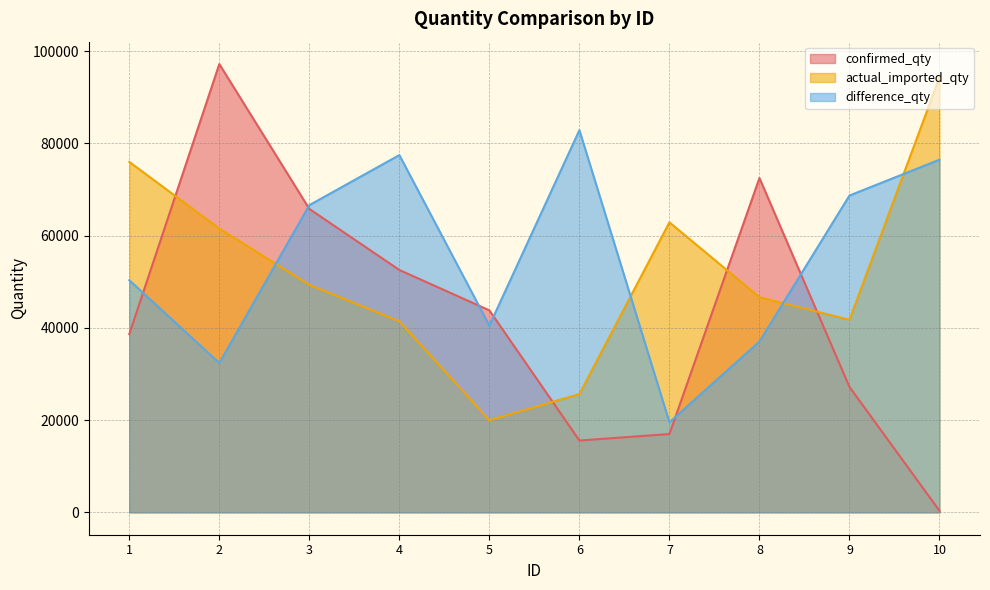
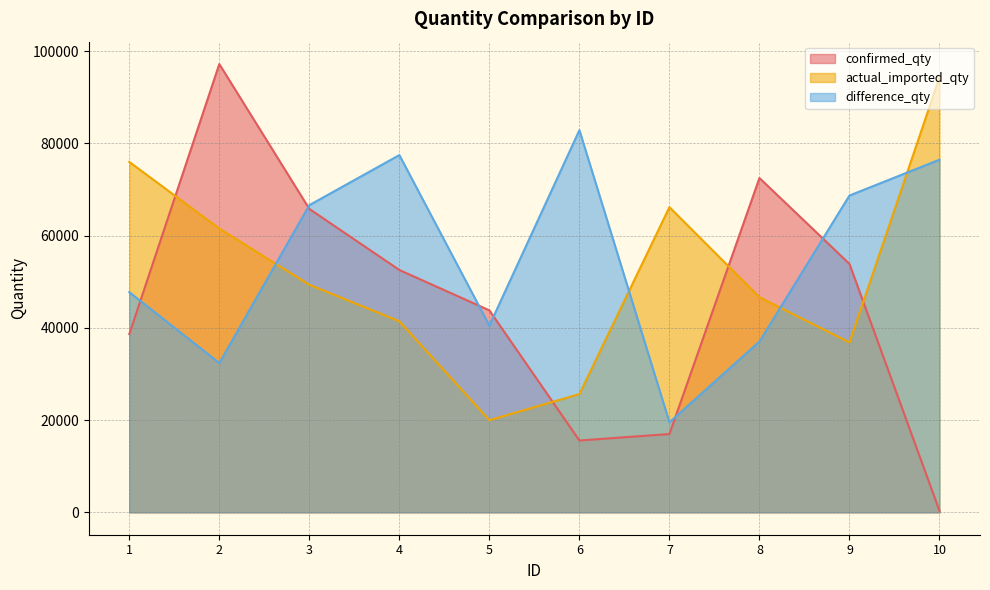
  {
    "confirmed_qty": {
      "1": 39000,
      "2": 97000,
      "3": 66000,
      "4": 53000,
      "5": 44000,
      "6": 16000,
      "7": 17000,
      "8": 72000,
-     "9": 27000,
+     "9": 54000,
      "10": 0
    },
    "actual_imported_qty": {
      "1": 76000,
      "2": 62000,
      "3": 49000,
      "4": 41000,
      "5": 20000,
      "6": 26000,
-     "7": 63000,
+     "7": 66000,
      "8": 47000,
-     "9": 42000
+     "9": 37000
    },
    "difference_qty": {
-     "1": 50000,
+     "1": 48000,
      "2": 32000,
      "3": 67000,
      "4": 77000,
      "5": 40000,
      "6": 83000,
      "7": 20000,
      "8": 37000,
      "9": 69000,
      "10": 76000
    }
  }
